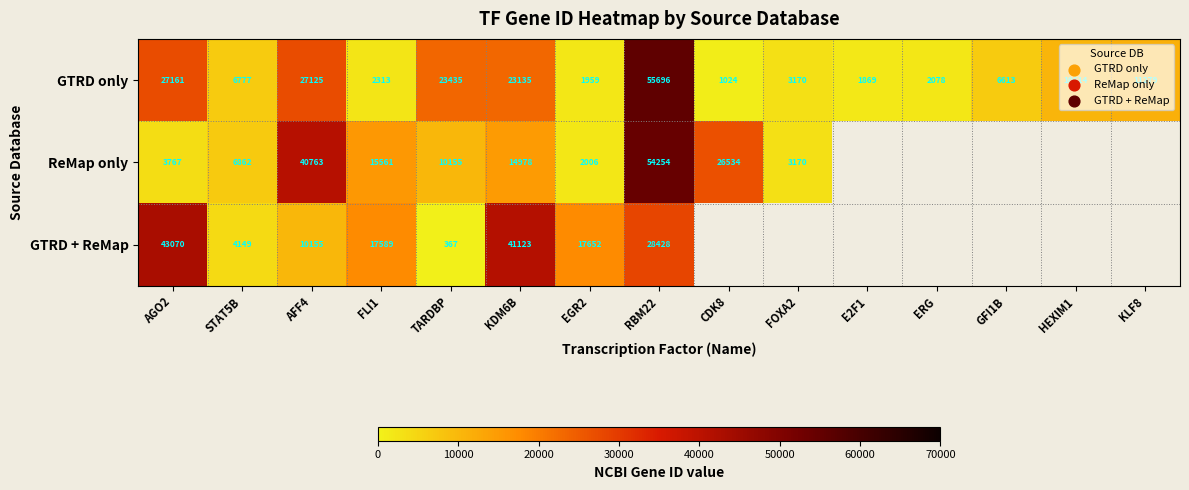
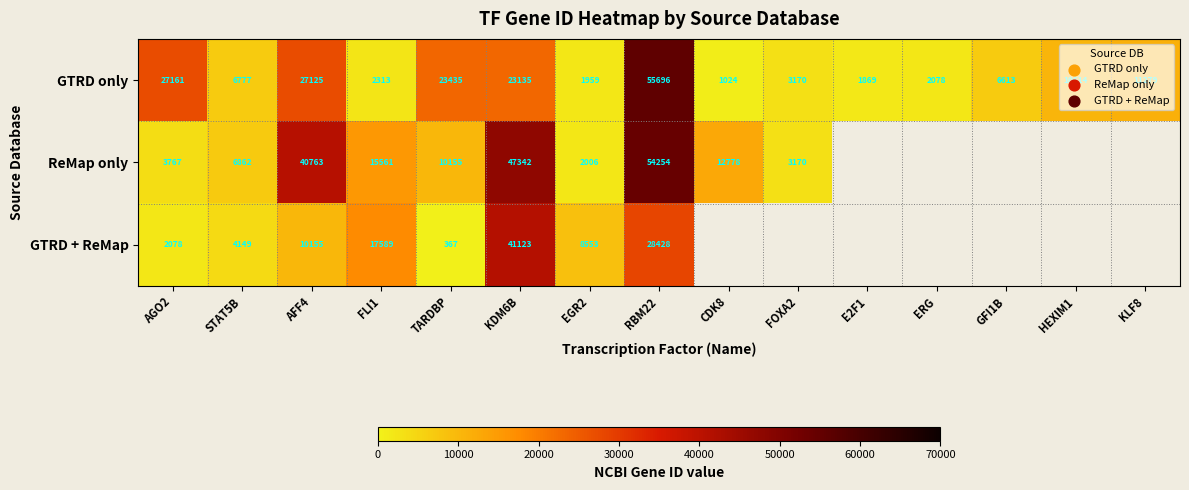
  {
    "GTRD only": {
      "AGO2": 27161,
      "STAT5B": 6777,
      "AFF4": 27125,
      "FLI1": 2313,
      "TARDBP": 23435,
      "KDM6B": 23135,
      "EGR2": 1959,
      "RBM22": 55696,
      "CDK8": 1024,
      "FOXA2": 3170,
      "E2F1": 1869,
      "ERG": 2078,
      "GFI1B": 6613
    },
    "ReMap only": {
      "AGO2": 3767,
      "STAT5B": 6862,
      "AFF4": 40763,
      "FLI1": 15561,
      "TARDBP": 10155,
-     "KDM6B": 14978,
+     "KDM6B": 47342,
      "EGR2": 2006,
      "RBM22": 54254,
-     "CDK8": 26534,
+     "CDK8": 12778,
      "FOXA2": 3170
    },
    "GTRD + ReMap": {
-     "AGO2": 43070,
+     "AGO2": 2078,
      "STAT5B": 4149,
      "AFF4": 10155,
      "FLI1": 17589,
      "TARDBP": 367,
      "KDM6B": 41123,
-     "EGR2": 17652,
+     "EGR2": 8553,
      "RBM22": 28428
    }
  }
